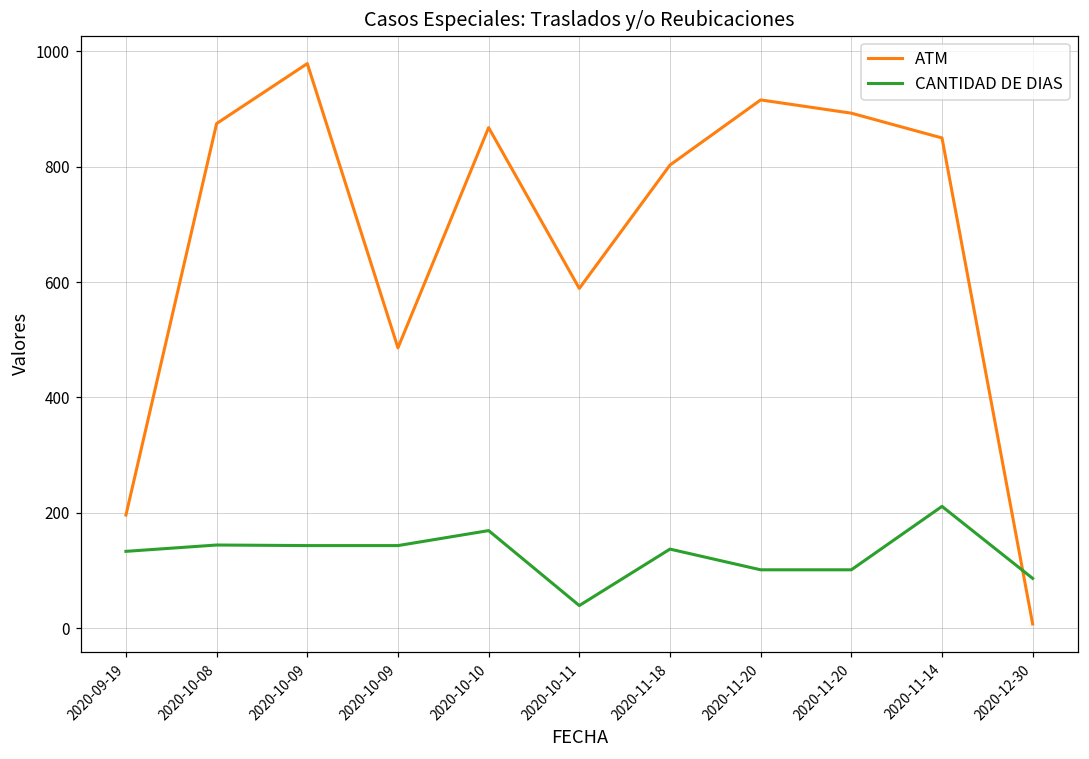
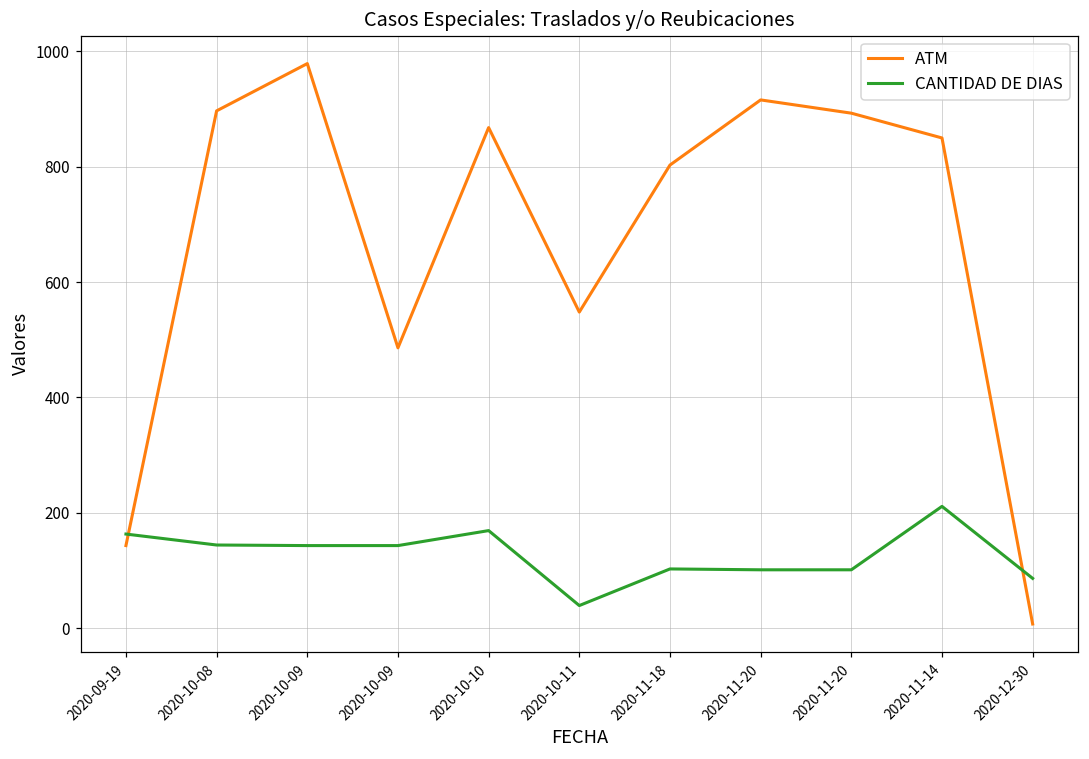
  {
    "ATM": {
-     "2020-09-19": 200,
-     "2020-10-08": 880,
+     "2020-09-19": 140,
+     "2020-10-08": 900,
      "2020-10-10": 870,
-     "2020-10-11": 590,
+     "2020-10-11": 550,
      "2020-11-18": 800,
      "2020-11-14": 850,
      "2020-12-30": 10
    },
    "CANTIDAD DE DIAS": {
-     "2020-09-19": 130,
+     "2020-09-19": 160,
      "2020-10-08": 140,
      "2020-10-10": 170,
      "2020-10-11": 40,
-     "2020-11-18": 140,
+     "2020-11-18": 100,
      "2020-11-14": 210,
      "2020-12-30": 90
    }
  }
